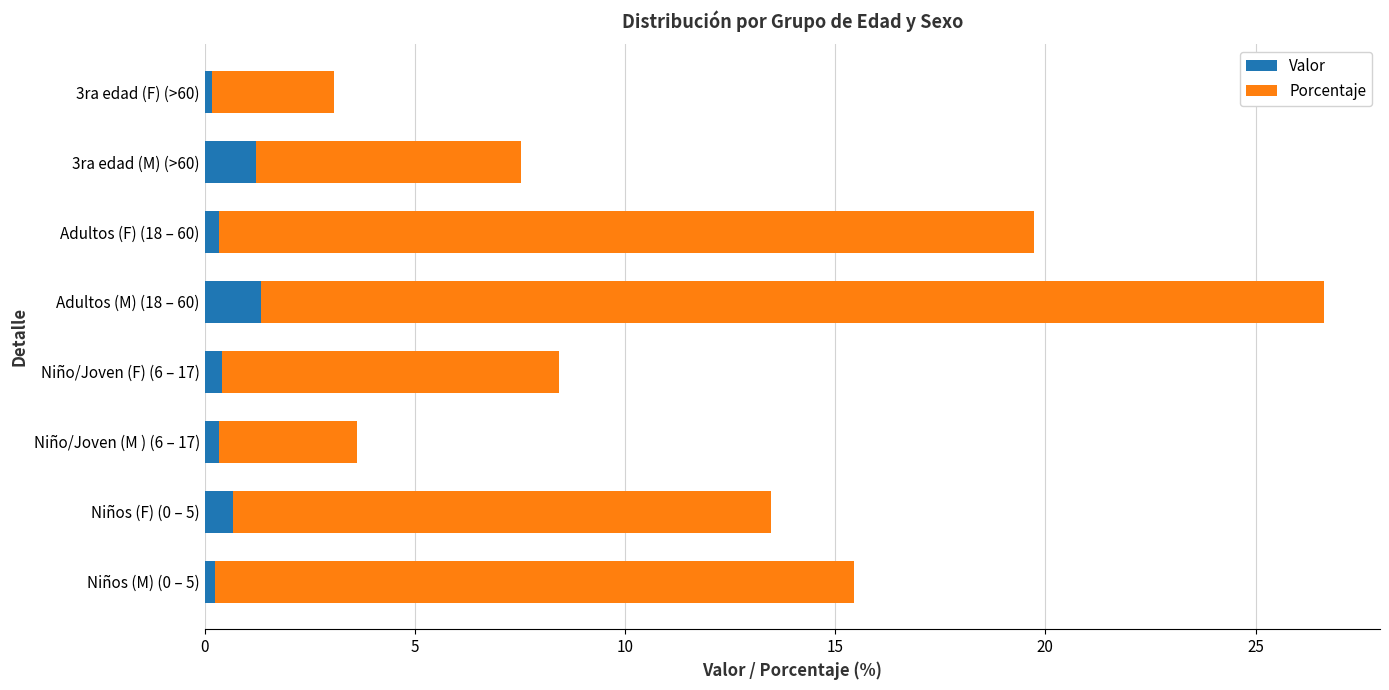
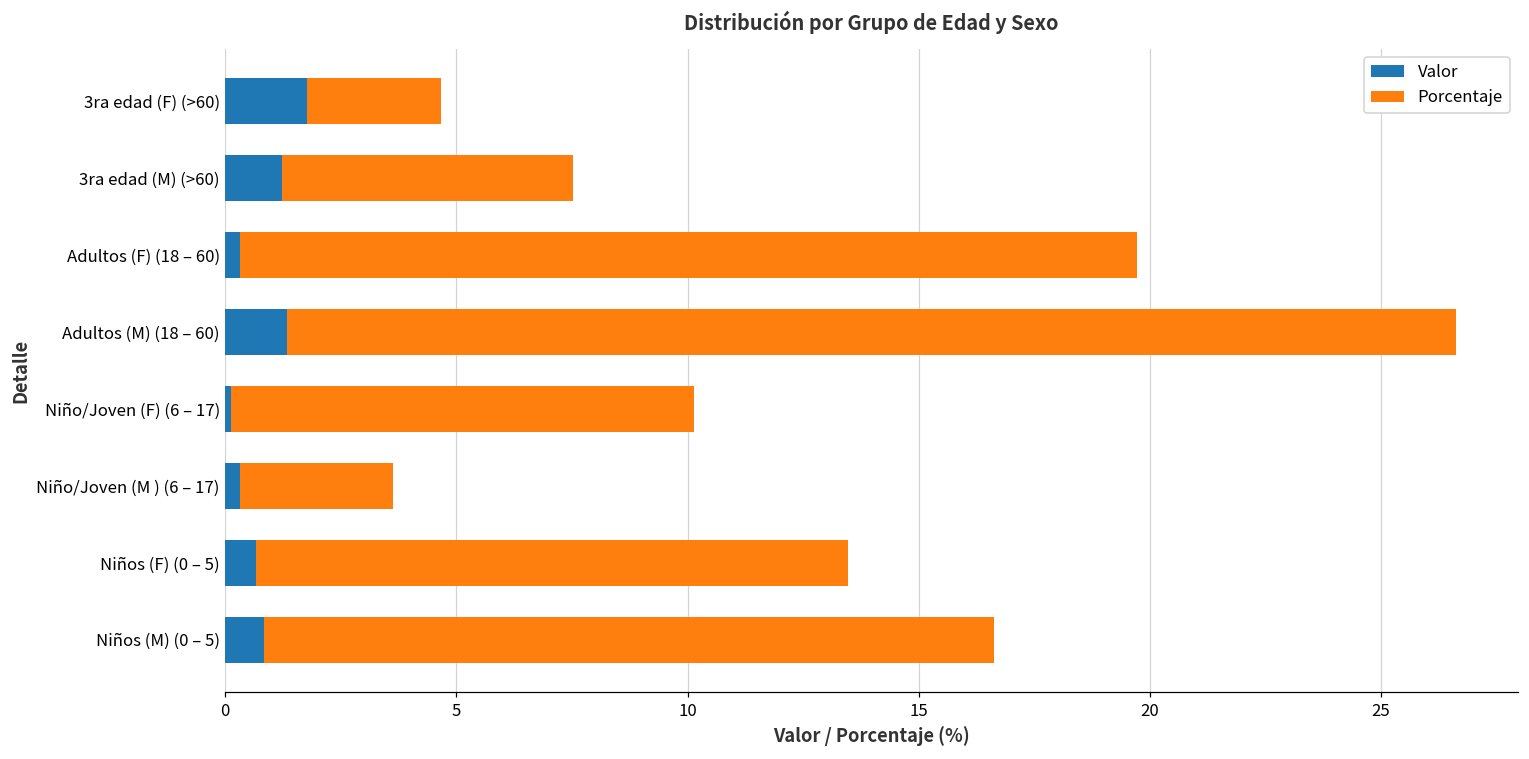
  {
    "Valor": {
-     "3ra edad (F) (>60)": 0.2,
+     "3ra edad (F) (>60)": 1.8,
      "3ra edad (M) (>60)": 1.2,
      "Adultos (F) (18 – 60)": 0.3,
      "Adultos (M) (18 – 60)": 1.3,
-     "Niño/Joven (F) (6 – 17)": 0.4,
+     "Niño/Joven (F) (6 – 17)": 0.1,
      "Niño/Joven (M ) (6 – 17)": 0.3,
      "Niños (F) (0 – 5)": 0.7,
-     "Niños (M) (0 – 5)": 0.3
+     "Niños (M) (0 – 5)": 0.8
    },
    "Porcentaje": {
      "3ra edad (F) (>60)": 2.9,
      "3ra edad (M) (>60)": 6.3,
      "Adultos (F) (18 – 60)": 19.4,
      "Adultos (M) (18 – 60)": 25.3,
-     "Niño/Joven (F) (6 – 17)": 8,
+     "Niño/Joven (F) (6 – 17)": 10,
      "Niño/Joven (M ) (6 – 17)": 3.3,
      "Niños (F) (0 – 5)": 12.8,
-     "Niños (M) (0 – 5)": 15.2
+     "Niños (M) (0 – 5)": 15.8
    }
  }
